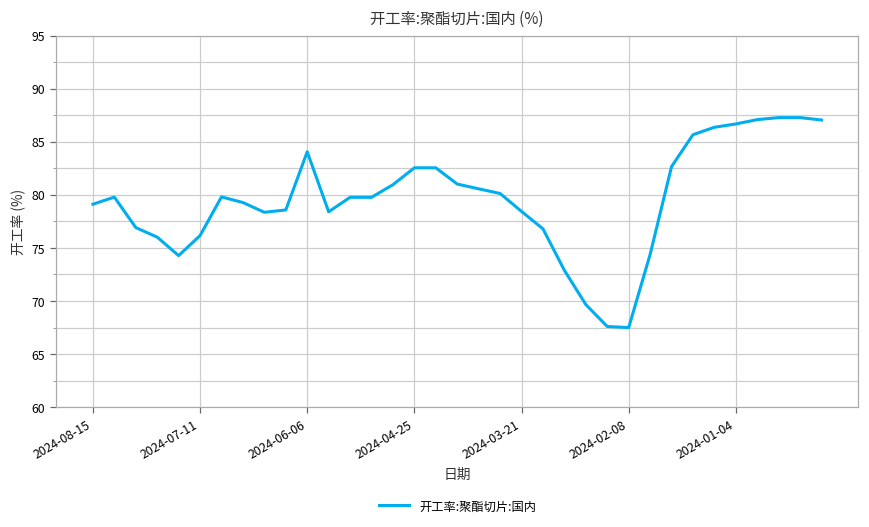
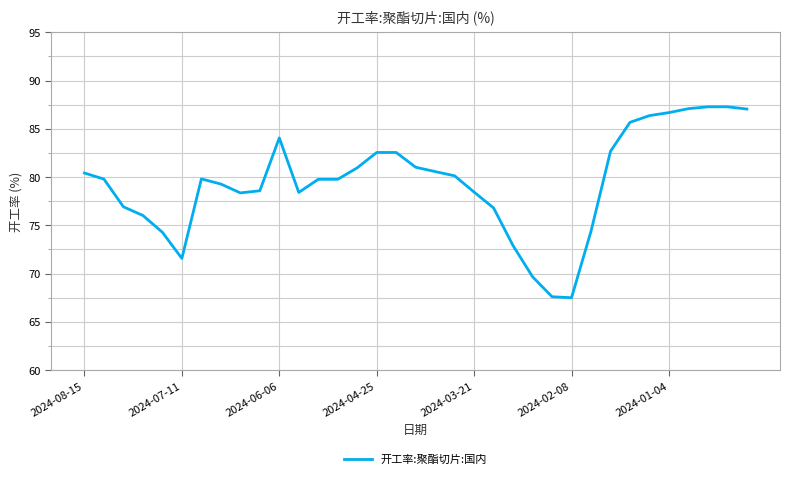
  {
-   "2024-08-15": 79,
-   "2024-07-11": 76,
+   "2024-08-15": 80,
+   "2024-07-11": 72,
    "2024-06-06": 84,
    "2024-04-25": 83,
    "2024-03-21": 78,
    "2024-02-08": 68,
    "2024-01-04": 87
  }
